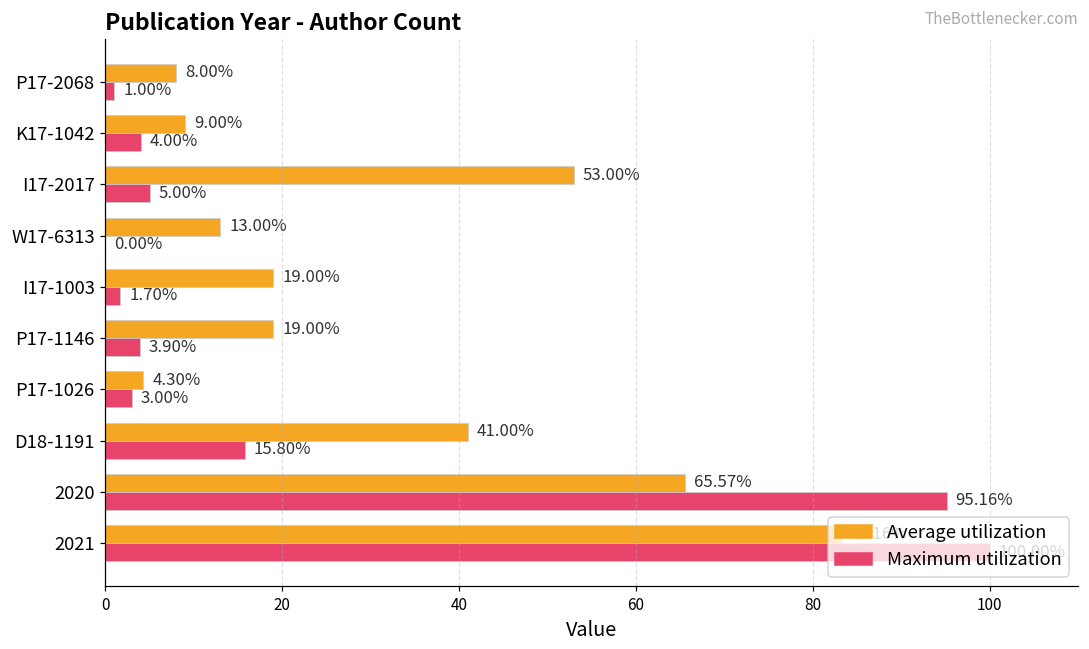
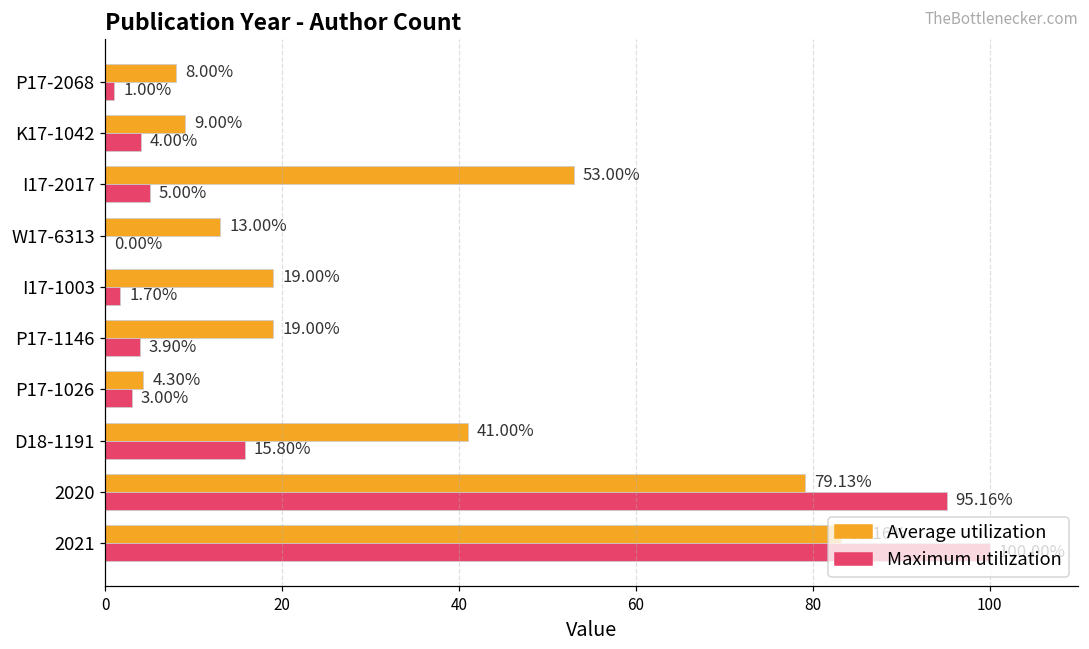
  {
    "Average utilization": {
      "P17-2068": "8.00%",
      "K17-1042": "9.00%",
      "I17-2017": "53.00%",
      "W17-6313": "13.00%",
      "I17-1003": "19.00%",
      "P17-1146": "19.00%",
      "P17-1026": "4.30%",
      "D18-1191": "41.00%",
-     "2020": "65.57%"
+     "2020": "79.13%"
    },
    "Maximum utilization": {
      "P17-2068": "1.00%",
      "K17-1042": "4.00%",
      "I17-2017": "5.00%",
      "W17-6313": "0.00%",
      "I17-1003": "1.70%",
      "P17-1146": "3.90%",
      "P17-1026": "3.00%",
      "D18-1191": "15.80%",
      "2020": "95.16%"
    }
  }
